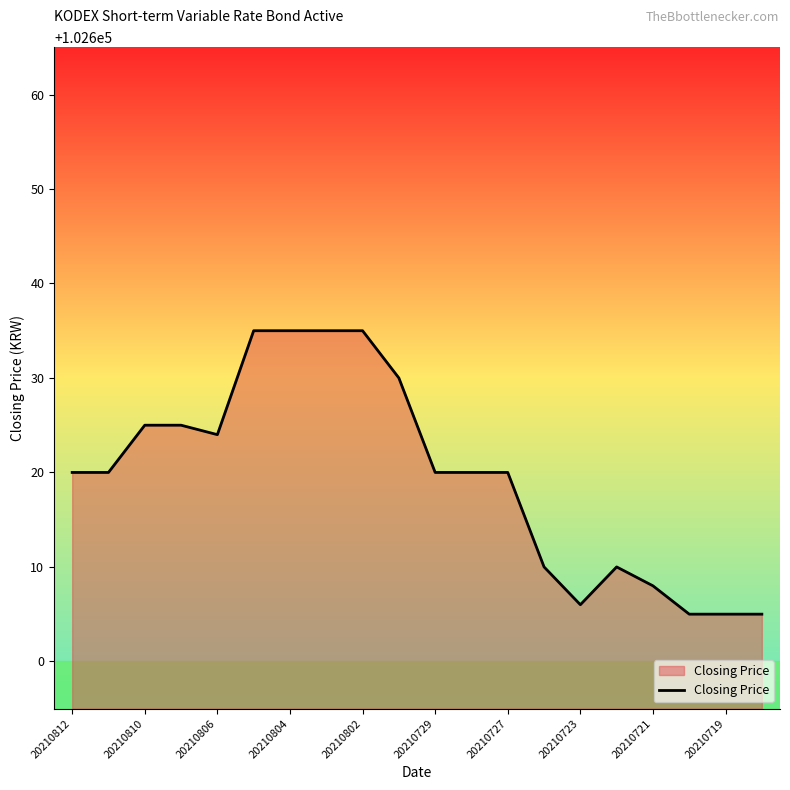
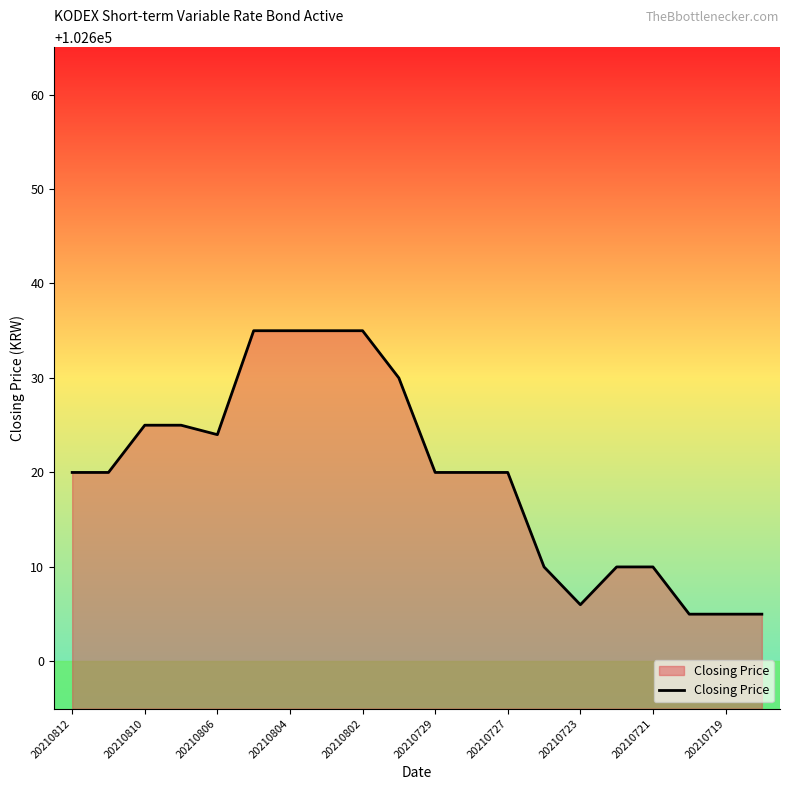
  {
    "20210812": 102620,
    "20210810": 102625,
    "20210806": 102624,
    "20210804": 102635,
    "20210802": 102635,
    "20210729": 102620,
    "20210727": 102620,
    "20210723": 102606,
-   "20210721": 102608,
+   "20210721": 102610,
    "20210719": 102605
  }
